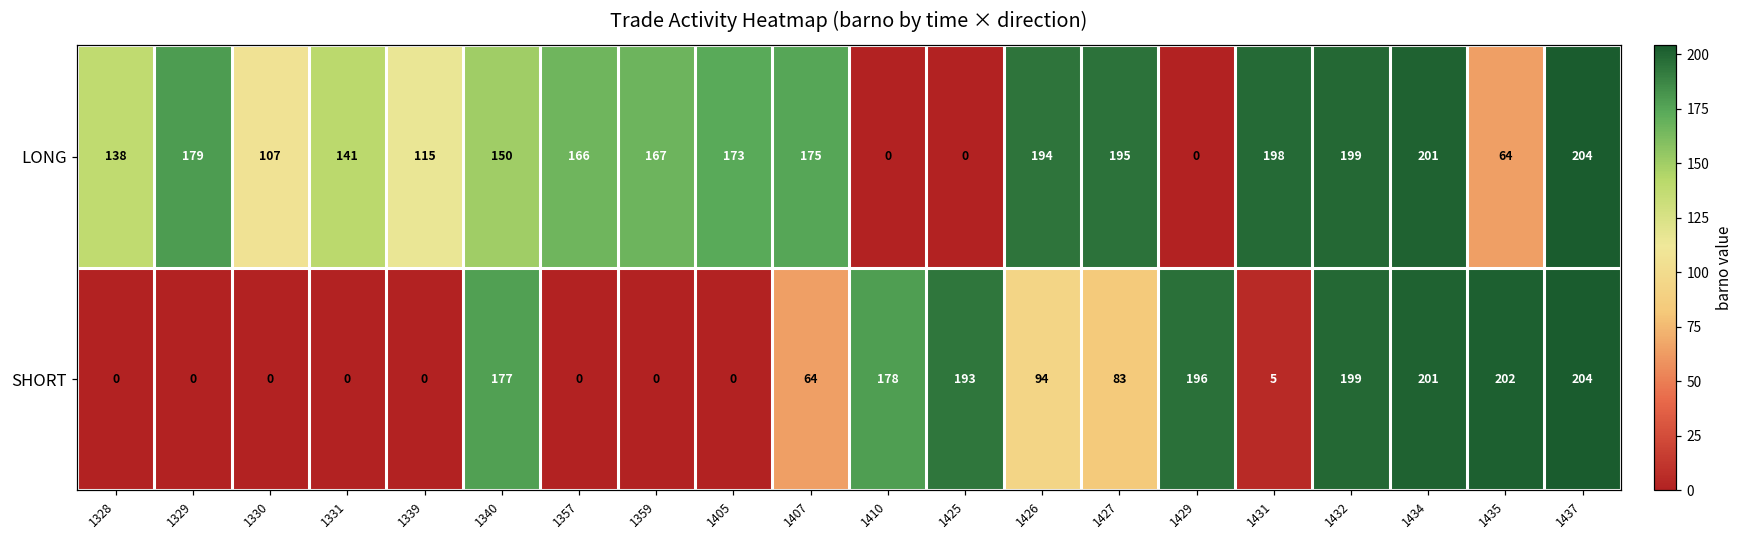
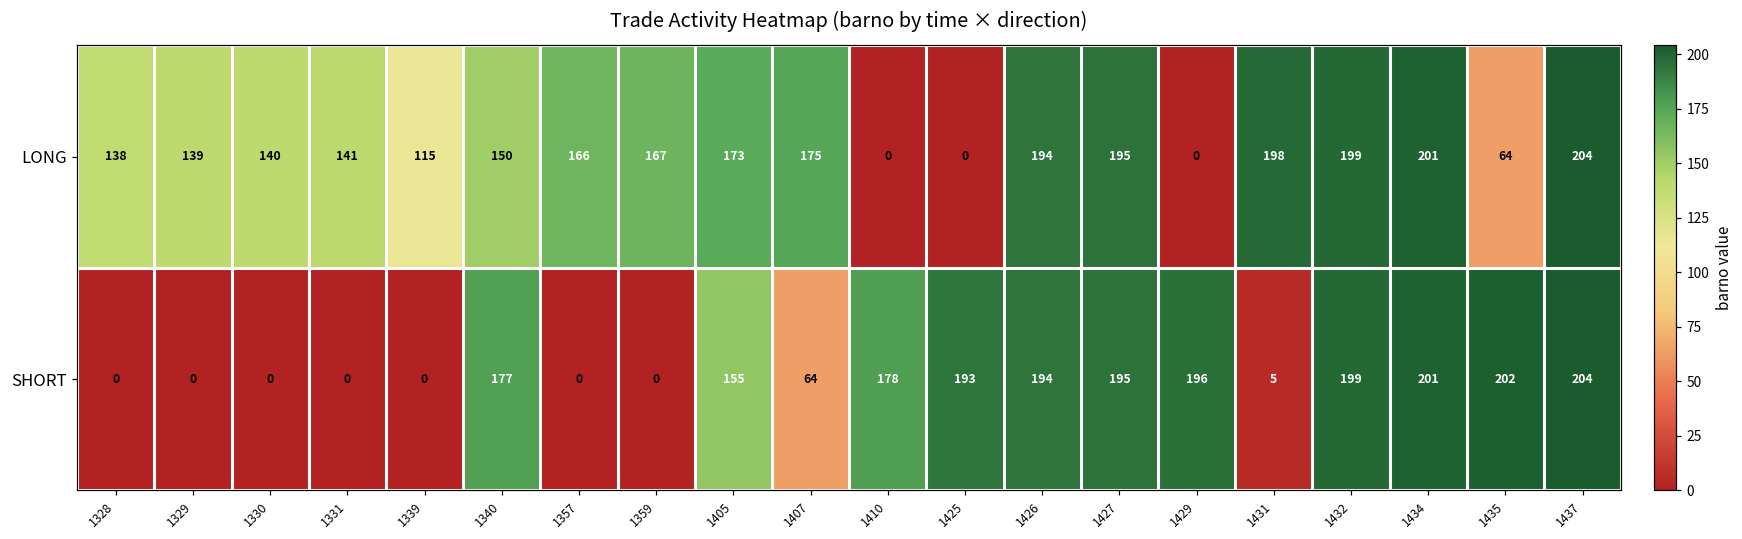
  {
    "LONG": {
      "1328": 138,
-     "1329": 179,
-     "1330": 107,
+     "1329": 139,
+     "1330": 140,
      "1331": 141,
      "1339": 115,
      "1340": 150,
      "1357": 166,
      "1359": 167,
      "1405": 173,
      "1407": 175,
      "1410": 0,
      "1425": 0,
      "1426": 194,
      "1427": 195,
      "1429": 0,
      "1431": 198,
      "1432": 199,
      "1434": 201,
      "1435": 64,
      "1437": 204
    },
    "SHORT": {
      "1328": 0,
      "1329": 0,
      "1330": 0,
      "1331": 0,
      "1339": 0,
      "1340": 177,
      "1357": 0,
      "1359": 0,
-     "1405": 0,
+     "1405": 155,
      "1407": 64,
      "1410": 178,
      "1425": 193,
-     "1426": 94,
-     "1427": 83,
+     "1426": 194,
+     "1427": 195,
      "1429": 196,
      "1431": 5,
      "1432": 199,
      "1434": 201,
      "1435": 202,
      "1437": 204
    }
  }
